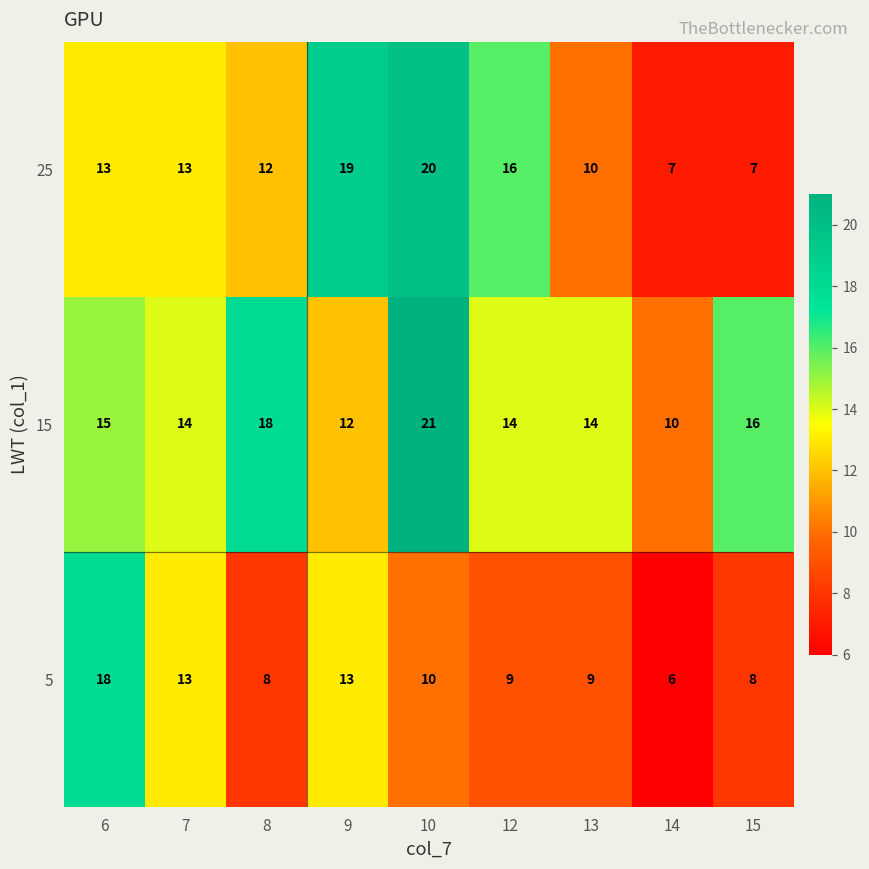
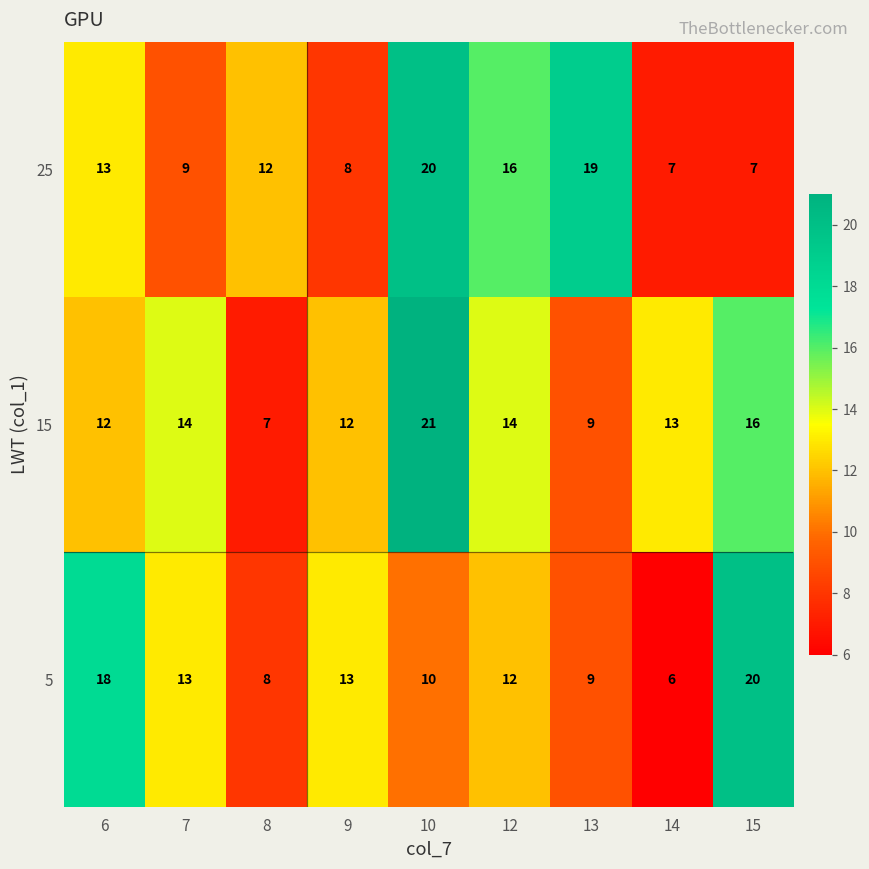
  {
    "25": {
      "6": 13,
-     "7": 13,
+     "7": 9,
      "8": 12,
-     "9": 19,
+     "9": 8,
      "10": 20,
      "12": 16,
-     "13": 10,
+     "13": 19,
      "14": 7,
      "15": 7
    },
    "15": {
-     "6": 15,
+     "6": 12,
      "7": 14,
-     "8": 18,
+     "8": 7,
      "9": 12,
      "10": 21,
      "12": 14,
-     "13": 14,
-     "14": 10,
+     "13": 9,
+     "14": 13,
      "15": 16
    },
    "5": {
      "6": 18,
      "7": 13,
      "8": 8,
      "9": 13,
      "10": 10,
-     "12": 9,
+     "12": 12,
      "13": 9,
      "14": 6,
-     "15": 8
+     "15": 20
    }
  }
